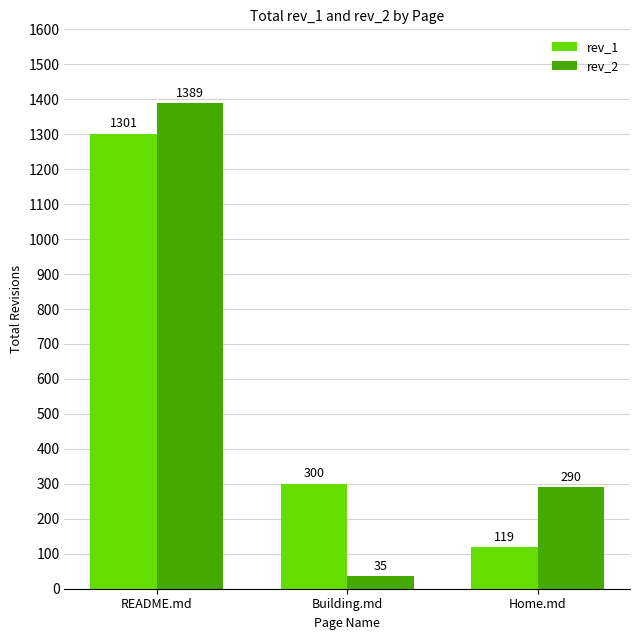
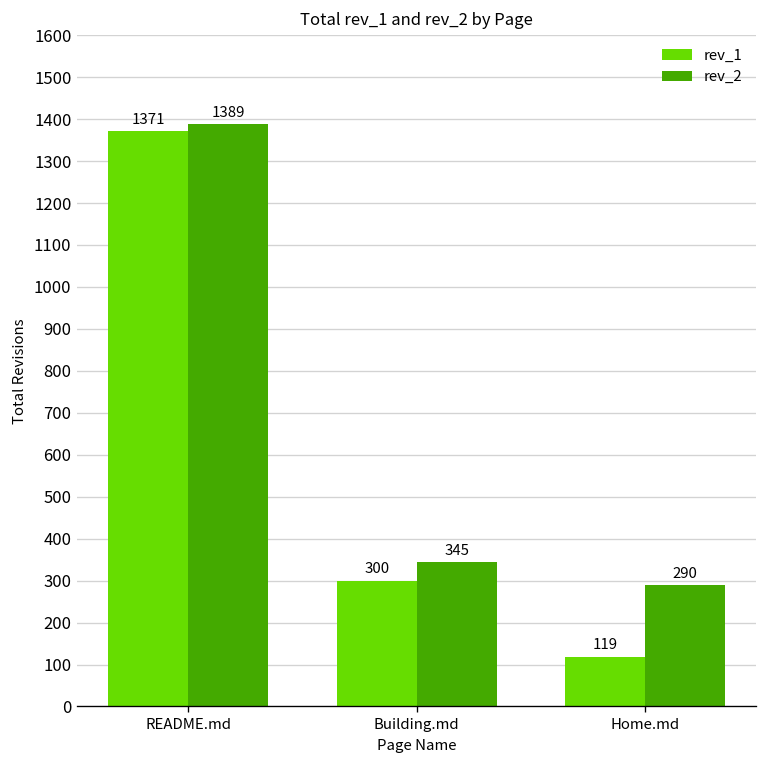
  {
    "rev_1": {
-     "README.md": 1301,
+     "README.md": 1371,
      "Building.md": 300,
      "Home.md": 119
    },
    "rev_2": {
      "README.md": 1389,
-     "Building.md": 35,
+     "Building.md": 345,
      "Home.md": 290
    }
  }
